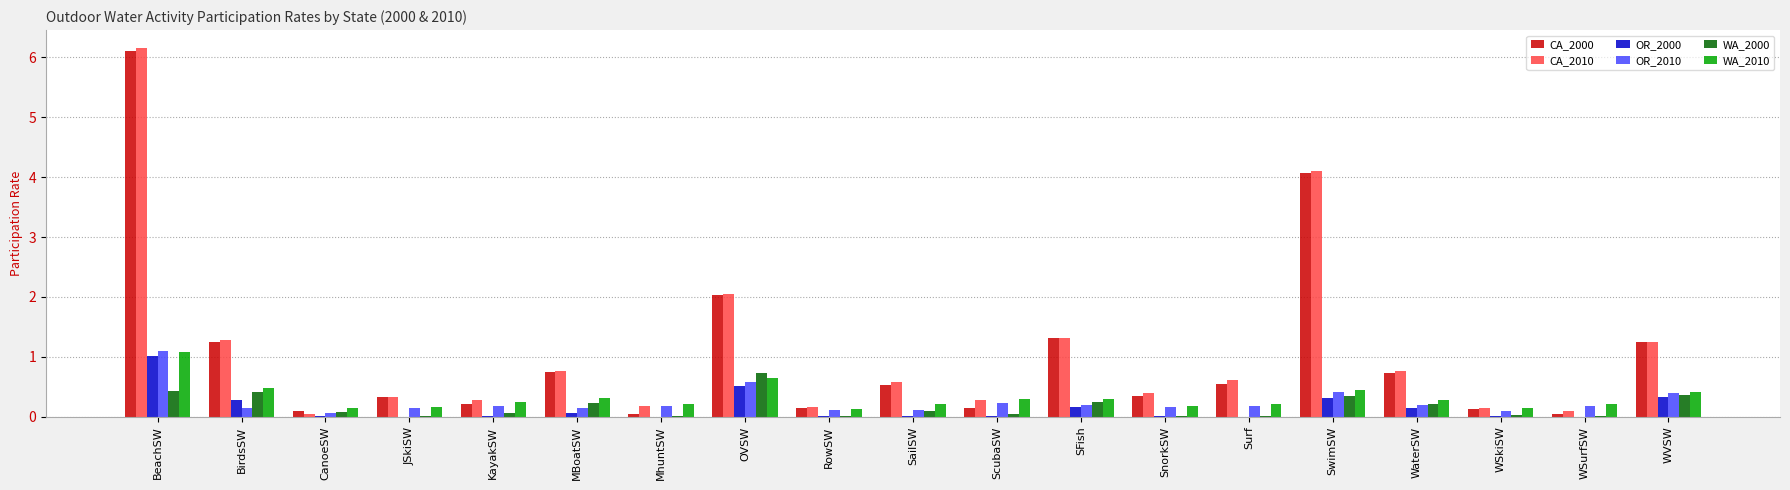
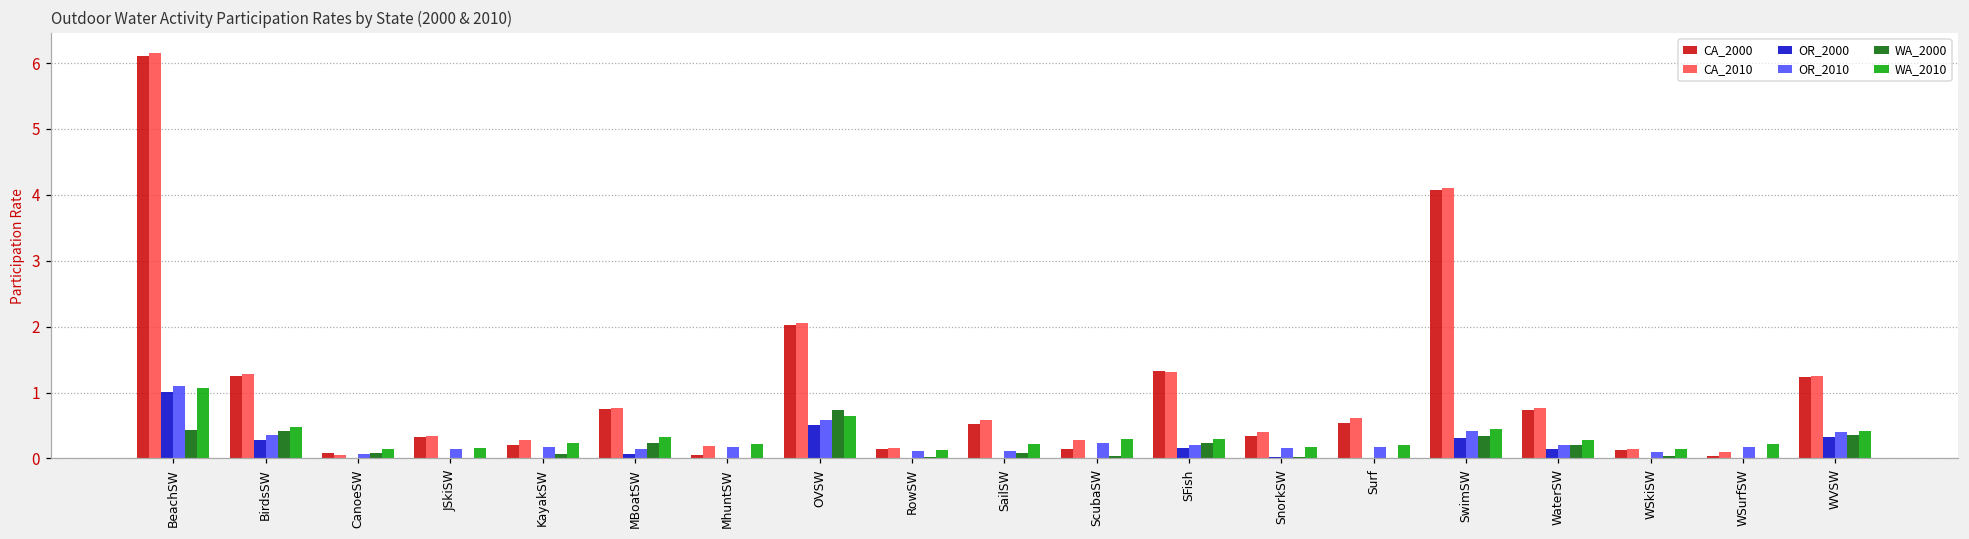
  {
    "CA_2000": {
      "BeachSW": 6.1,
      "BirdsSW": 1.3,
      "CanoeSW": 0.1,
      "JSkiSW": 0.3,
      "KayakSW": 0.2,
      "MBoatSW": 0.8,
      "MhuntSW": 0.1,
      "OVSW": 2.0,
      "RowSW": 0.1,
      "SailSW": 0.5,
      "ScubaSW": 0.1,
      "SFish": 1.3,
      "SnorkSW": 0.3,
      "Surf": 0.5,
      "SwimSW": 4.1,
      "WaterSW": 0.7,
      "WSkiSW": 0.1,
      "WVSW": 1.2
    },
    "CA_2010": {
      "BeachSW": 6.1,
      "BirdsSW": 1.3,
      "CanoeSW": 0.1,
      "JSkiSW": 0.3,
      "KayakSW": 0.3,
      "MBoatSW": 0.8,
      "MhuntSW": 0.2,
      "OVSW": 2.1,
      "RowSW": 0.2,
      "SailSW": 0.6,
      "ScubaSW": 0.3,
      "SFish": 1.3,
      "SnorkSW": 0.4,
      "Surf": 0.6,
      "SwimSW": 4.1,
      "WaterSW": 0.8,
      "WSkiSW": 0.1,
      "WSurfSW": 0.1,
      "WVSW": 1.2
    },
    "OR_2000": {
      "BeachSW": 1.0,
      "BirdsSW": 0.3,
      "JSkiSW": 0.0,
      "MBoatSW": 0.1,
      "MhuntSW": 0.0,
      "OVSW": 0.5,
      "SFish": 0.2,
      "Surf": 0.0,
      "SwimSW": 0.3,
      "WaterSW": 0.1,
      "WSurfSW": 0.0,
      "WVSW": 0.3
    },
    "OR_2010": {
      "BeachSW": 1.1,
-     "BirdsSW": 0.1,
+     "BirdsSW": 0.3,
      "CanoeSW": 0.1,
      "JSkiSW": 0.1,
      "KayakSW": 0.2,
      "MBoatSW": 0.1,
      "MhuntSW": 0.2,
      "OVSW": 0.6,
      "RowSW": 0.1,
      "SailSW": 0.1,
      "ScubaSW": 0.2,
      "SFish": 0.2,
      "SnorkSW": 0.2,
      "Surf": 0.2,
      "SwimSW": 0.4,
      "WaterSW": 0.2,
      "WSkiSW": 0.1,
      "WSurfSW": 0.2,
      "WVSW": 0.4
    },
    "WA_2000": {
      "BeachSW": 0.4,
      "BirdsSW": 0.4,
      "CanoeSW": 0.1,
      "KayakSW": 0.1,
      "MBoatSW": 0.2,
      "OVSW": 0.7,
      "SailSW": 0.1,
      "SFish": 0.2,
      "SwimSW": 0.3,
      "WaterSW": 0.2,
      "WVSW": 0.4
    },
    "WA_2010": {
      "BeachSW": 1.1,
      "BirdsSW": 0.5,
      "CanoeSW": 0.1,
      "JSkiSW": 0.2,
      "KayakSW": 0.2,
      "MBoatSW": 0.3,
      "MhuntSW": 0.2,
      "OVSW": 0.6,
      "RowSW": 0.1,
      "SailSW": 0.2,
      "ScubaSW": 0.3,
      "SFish": 0.3,
      "SnorkSW": 0.2,
      "Surf": 0.2,
      "SwimSW": 0.5,
      "WaterSW": 0.3,
      "WSkiSW": 0.1,
      "WSurfSW": 0.2,
      "WVSW": 0.4
    }
  }
